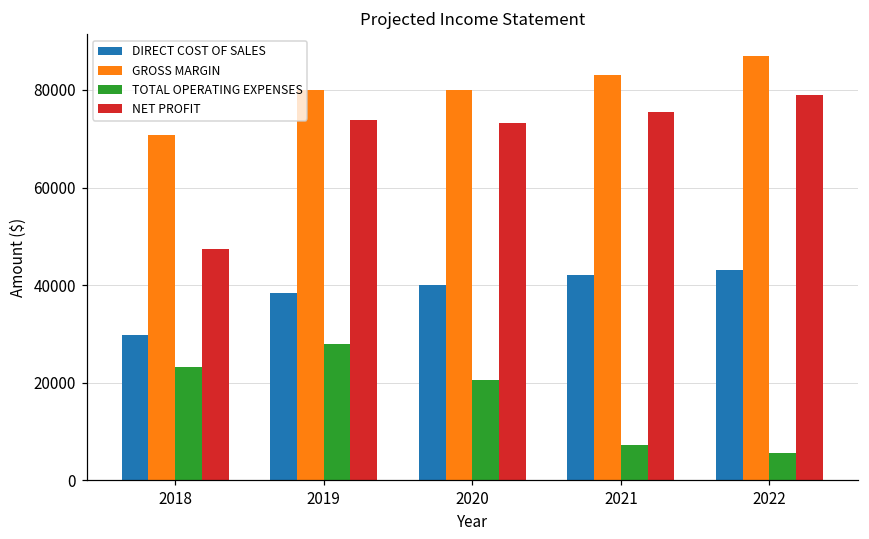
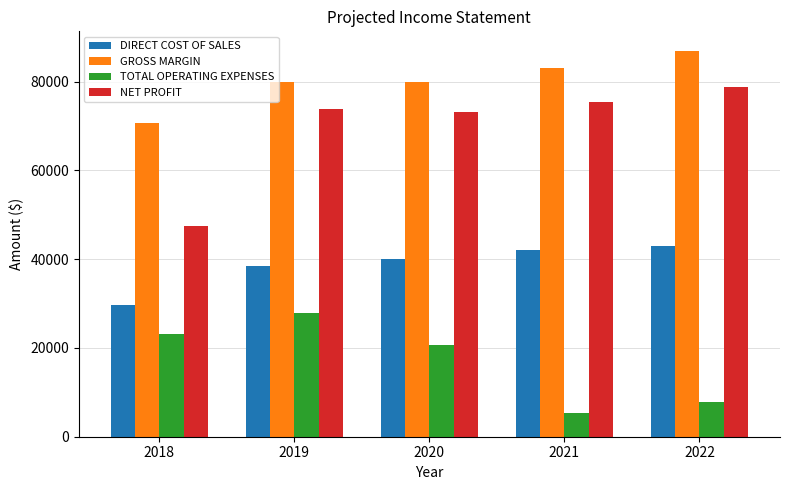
  {
    "DIRECT COST OF SALES": {
      "2018": 30000,
      "2019": 38000,
      "2020": 40000,
      "2021": 42000,
      "2022": 43000
    },
    "GROSS MARGIN": {
      "2018": 71000,
      "2019": 80000,
      "2020": 80000,
      "2021": 83000,
      "2022": 87000
    },
    "TOTAL OPERATING EXPENSES": {
      "2018": 23000,
      "2019": 28000,
      "2020": 21000,
-     "2021": 7000,
-     "2022": 6000
+     "2021": 5000,
+     "2022": 8000
    },
    "NET PROFIT": {
      "2018": 48000,
      "2019": 74000,
      "2020": 73000,
      "2021": 76000,
      "2022": 79000
    }
  }
